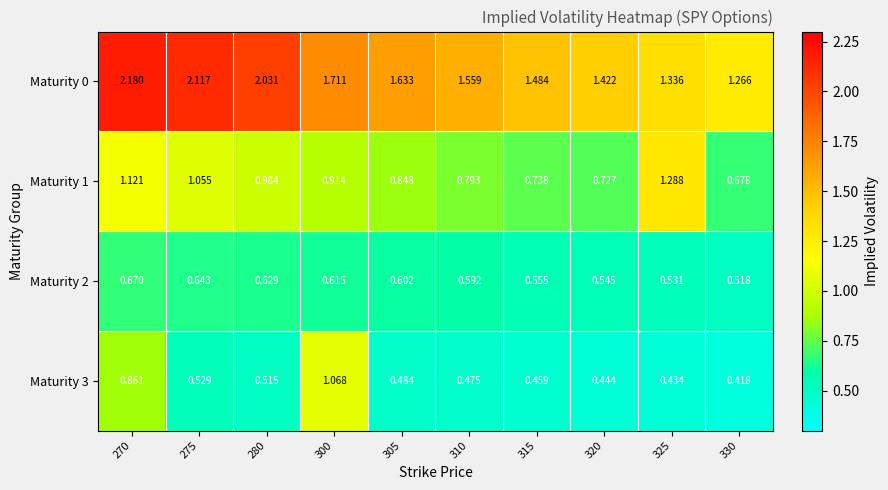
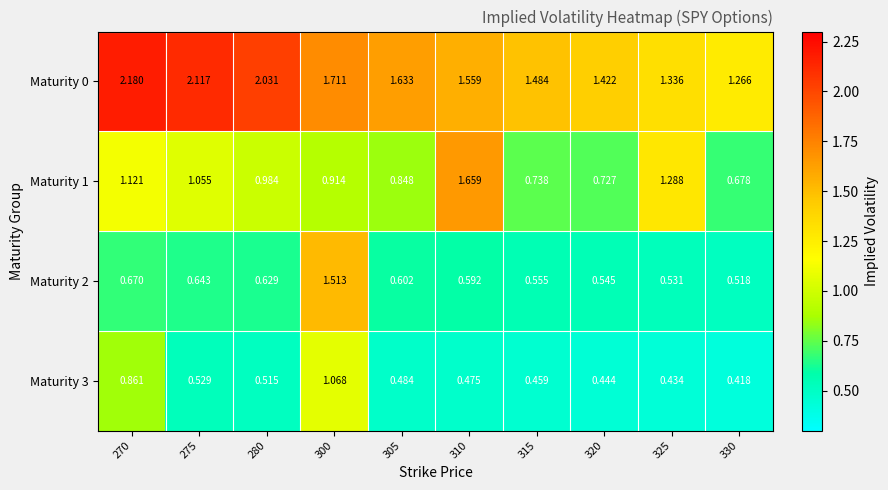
  {
    "Maturity 0": {
      "270": 2.180,
      "275": 2.117,
      "280": 2.031,
      "300": 1.711,
      "305": 1.633,
      "310": 1.559,
      "315": 1.484,
      "320": 1.422,
      "325": 1.336,
      "330": 1.266
    },
    "Maturity 1": {
      "270": 1.121,
      "275": 1.055,
      "280": 0.984,
      "300": 0.914,
      "305": 0.848,
-     "310": 0.793,
+     "310": 1.659,
      "315": 0.738,
      "320": 0.727,
      "325": 1.288,
      "330": 0.678
    },
    "Maturity 2": {
      "270": 0.670,
      "275": 0.643,
      "280": 0.629,
-     "300": 0.615,
+     "300": 1.513,
      "305": 0.602,
      "310": 0.592,
      "315": 0.555,
      "320": 0.545,
      "325": 0.531,
      "330": 0.518
    },
    "Maturity 3": {
      "270": 0.861,
      "275": 0.529,
      "280": 0.515,
      "300": 1.068,
      "305": 0.484,
      "310": 0.475,
      "315": 0.459,
      "320": 0.444,
      "325": 0.434,
      "330": 0.418
    }
  }
